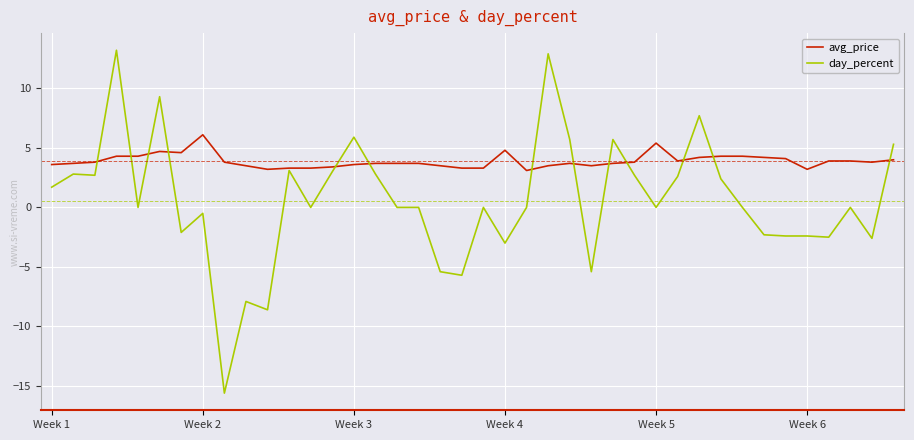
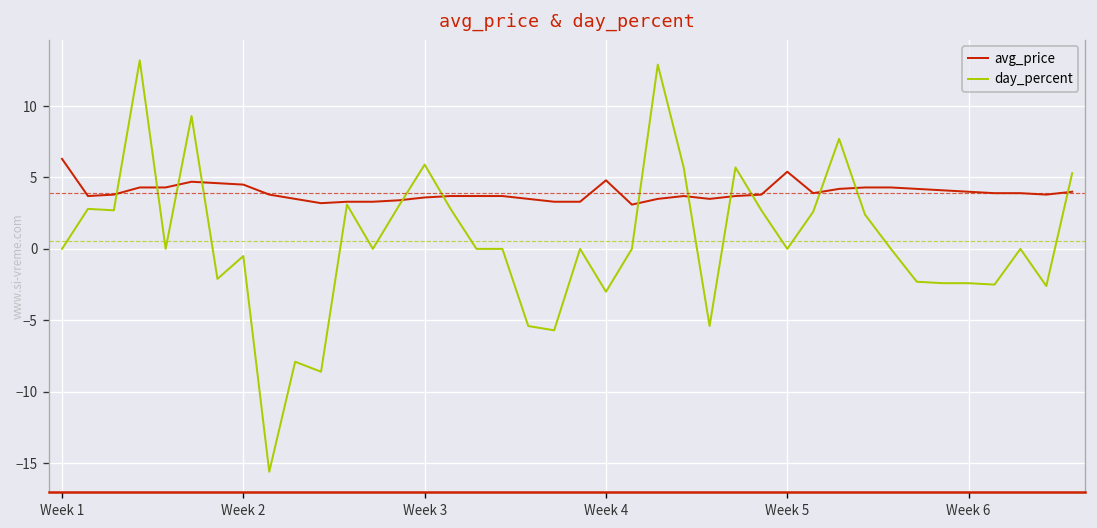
  {
    "avg_price": {
-     "Week 1": 3.6,
-     "Week 2": 6.1,
+     "Week 1": 6.3,
+     "Week 2": 4.5,
      "Week 3": 3.6,
      "Week 4": 4.8,
      "Week 5": 5.4,
-     "Week 6": 3.2
+     "Week 6": 4.0
    },
    "day_percent": {
-     "Week 1": 1.7,
+     "Week 1": 0.0,
      "Week 2": -0.5,
      "Week 3": 5.9,
      "Week 4": -3.0,
      "Week 5": 0.0,
      "Week 6": -2.4
    }
  }
